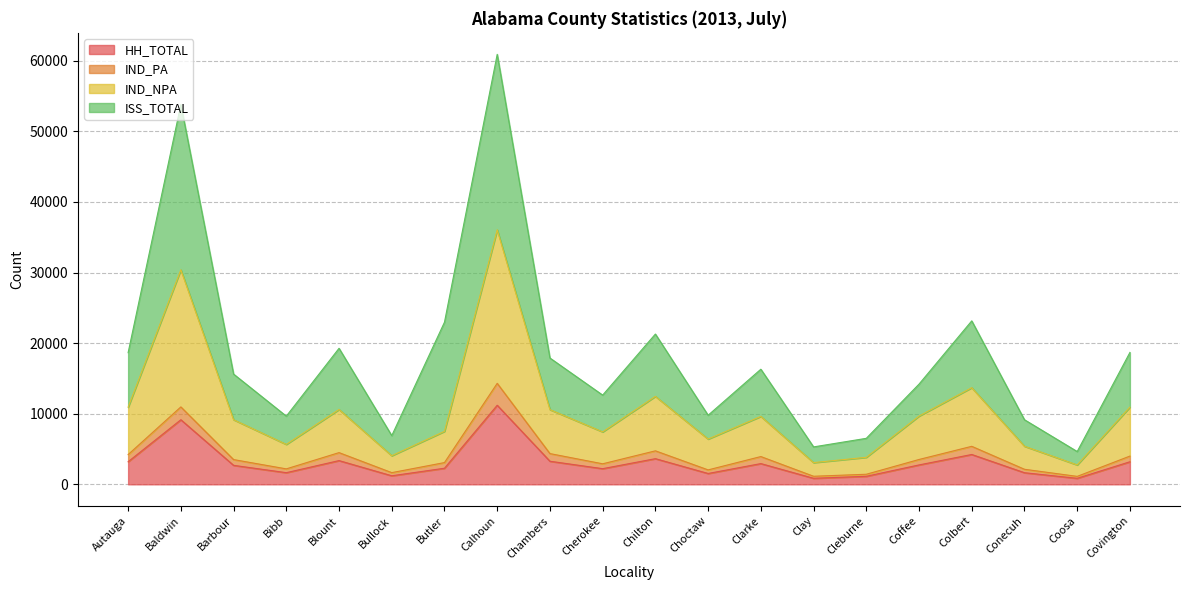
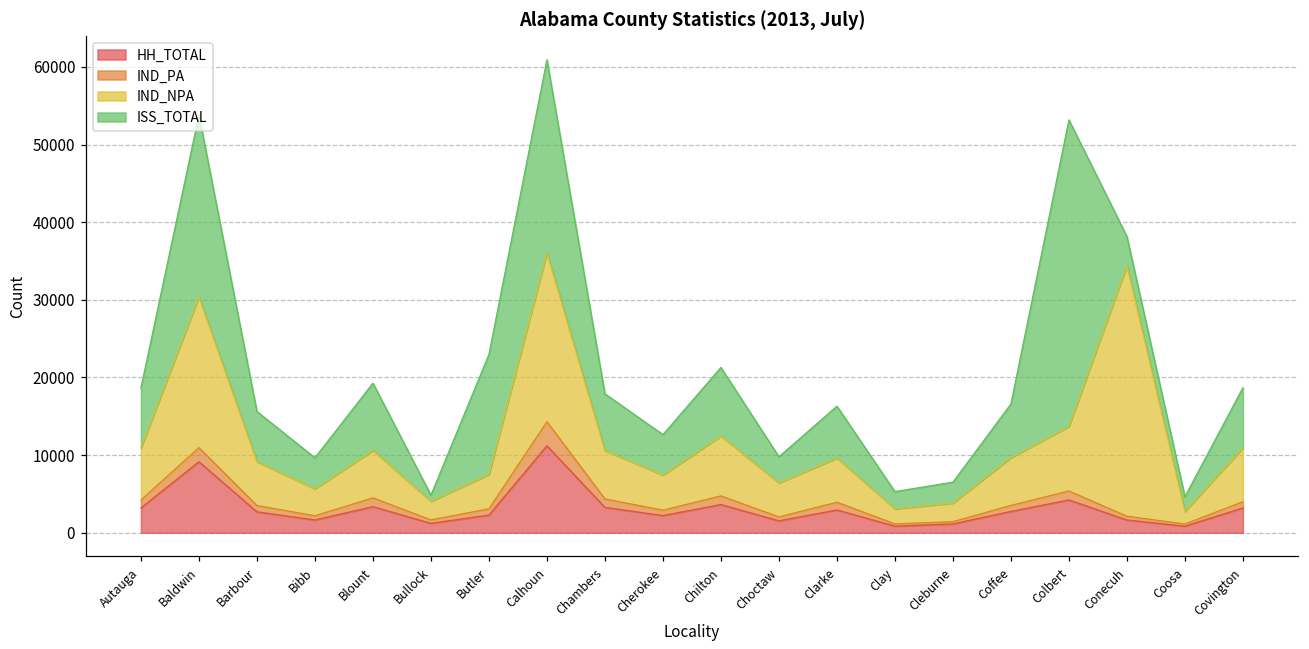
  {
    "IND_NPA": {
      "Autauga": 7000,
      "Baldwin": 19000,
      "Barbour": 6000,
      "Bibb": 3000,
      "Blount": 6000,
      "Bullock": 2000,
      "Butler": 4000,
      "Calhoun": 22000,
      "Chambers": 6000,
      "Cherokee": 5000,
      "Chilton": 8000,
      "Choctaw": 4000,
      "Clarke": 6000,
      "Clay": 2000,
      "Cleburne": 2000,
      "Coffee": 6000,
      "Colbert": 8000,
-     "Conecuh": 3000,
+     "Conecuh": 32000,
      "Coosa": 2000,
      "Covington": 7000
    },
    "ISS_TOTAL": {
      "Autauga": 8000,
      "Barbour": 6000,
      "Bibb": 4000,
      "Blount": 9000,
-     "Bullock": 3000,
+     "Bullock": 1000,
      "Butler": 15000,
      "Calhoun": 25000,
      "Chambers": 7000,
      "Cherokee": 5000,
      "Chilton": 9000,
      "Choctaw": 3000,
      "Clarke": 7000,
      "Clay": 2000,
      "Cleburne": 3000,
-     "Coffee": 5000,
-     "Colbert": 9000,
+     "Coffee": 7000,
+     "Colbert": 39000,
      "Conecuh": 4000,
      "Coosa": 2000,
      "Covington": 8000
    }
  }
